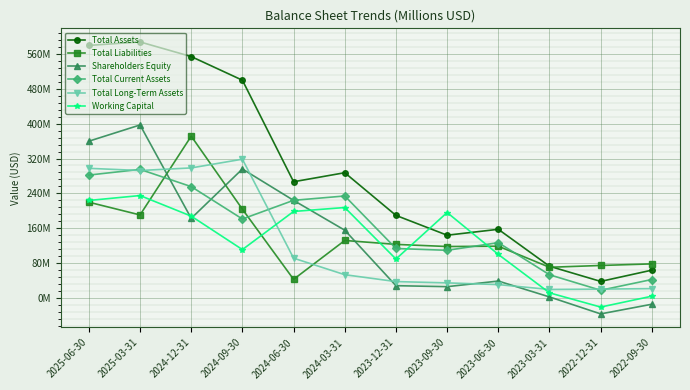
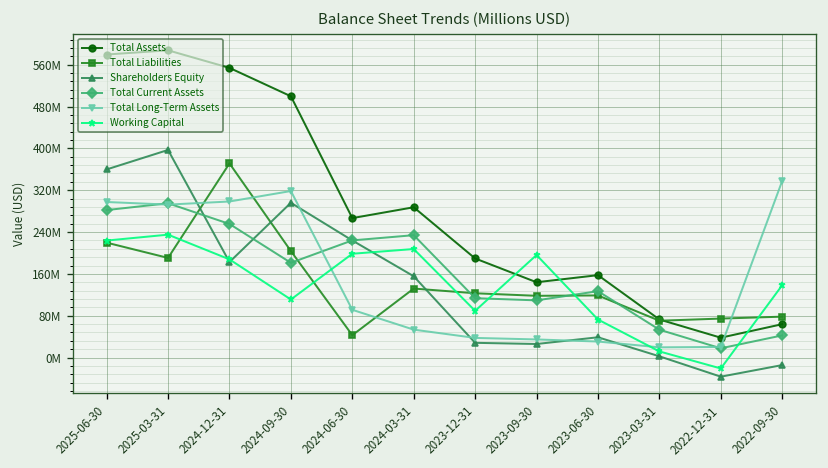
  {
    "Total Assets": {
      "2024-12-31": 550000000,
      "2024-09-30": 500000000,
      "2024-06-30": 270000000,
      "2024-03-31": 290000000,
      "2023-12-31": 190000000,
      "2023-09-30": 140000000,
      "2023-06-30": 160000000,
      "2022-12-31": 40000000,
      "2022-09-30": 60000000
    },
    "Total Long-Term Assets": {
      "2025-06-30": 300000000,
      "2024-12-31": 300000000,
      "2024-09-30": 320000000,
      "2024-06-30": 90000000,
      "2024-03-31": 50000000,
      "2023-12-31": 40000000,
      "2023-09-30": 30000000,
      "2023-06-30": 30000000,
      "2023-03-31": 20000000,
-     "2022-09-30": 20000000
+     "2022-09-30": 340000000
    },
    "Working Capital": {
      "2025-03-31": 240000000,
      "2024-09-30": 110000000,
      "2024-06-30": 200000000,
      "2024-03-31": 210000000,
      "2023-12-31": 90000000,
      "2023-09-30": 200000000,
-     "2023-06-30": 100000000,
+     "2023-06-30": 70000000,
      "2023-03-31": 10000000,
      "2022-12-31": -20000000,
-     "2022-09-30": 0
+     "2022-09-30": 140000000
    }
  }
